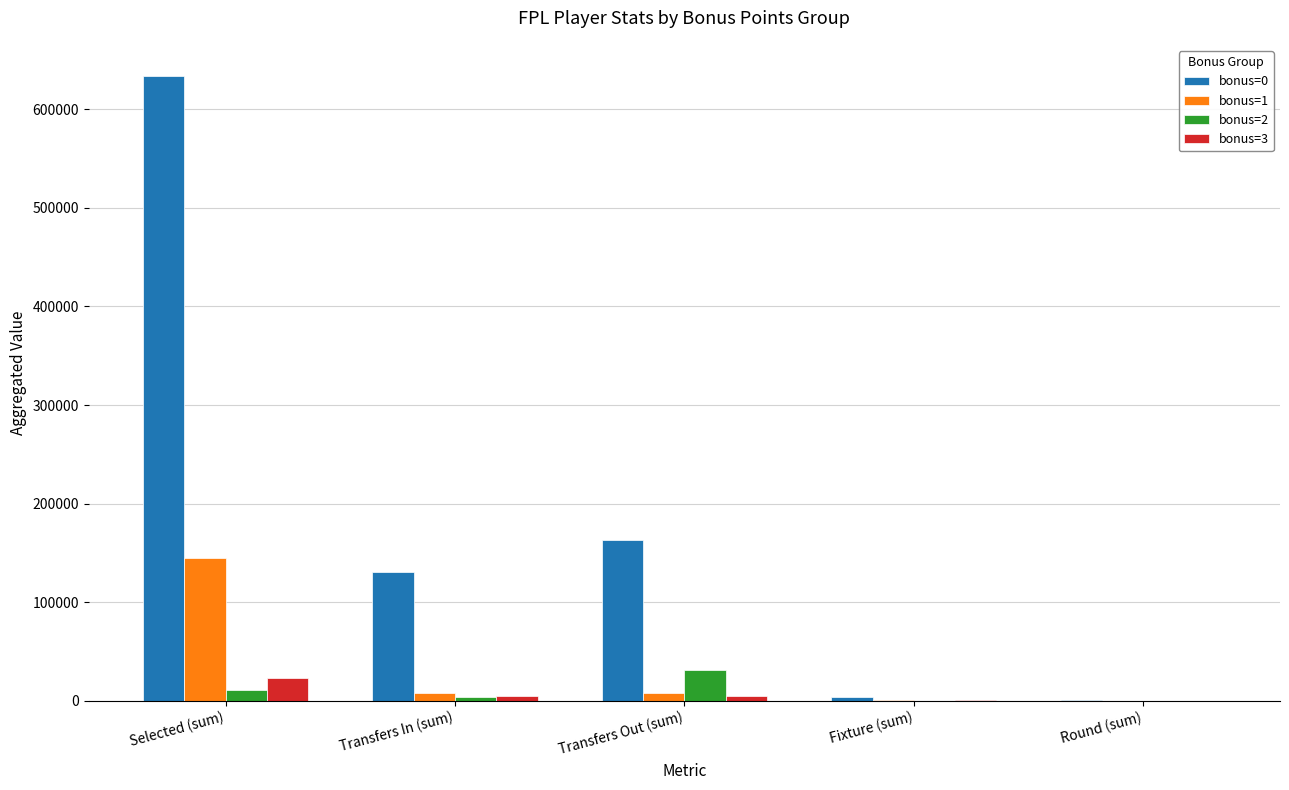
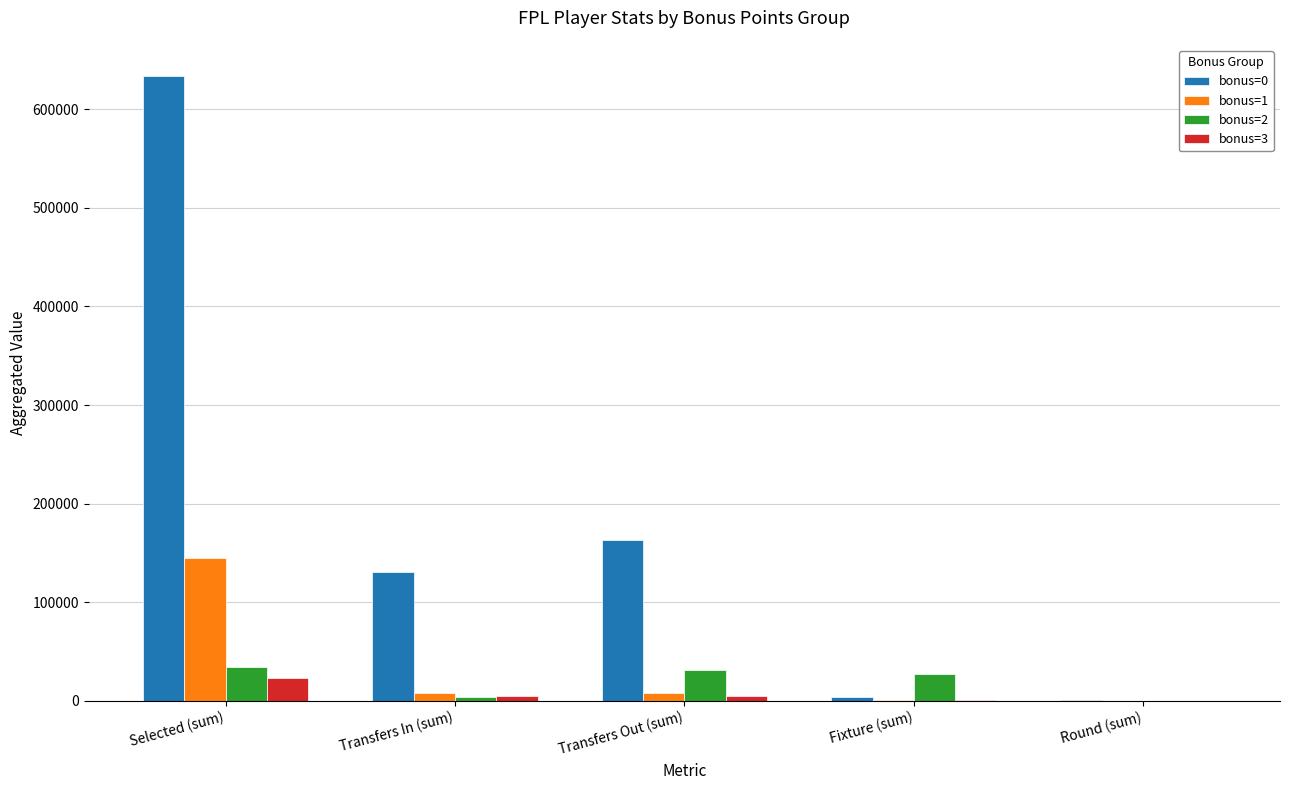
  {
    "bonus=0": {
      "Selected (sum)": 630000,
      "Transfers In (sum)": 130000,
      "Transfers Out (sum)": 160000,
      "Fixture (sum)": 0
    },
    "bonus=1": {
      "Selected (sum)": 140000,
      "Transfers In (sum)": 10000,
      "Transfers Out (sum)": 10000
    },
    "bonus=2": {
-     "Selected (sum)": 10000,
+     "Selected (sum)": 30000,
      "Transfers In (sum)": 0,
      "Transfers Out (sum)": 30000,
-     "Fixture (sum)": 0
+     "Fixture (sum)": 30000
    },
    "bonus=3": {
      "Selected (sum)": 20000,
      "Transfers In (sum)": 0,
      "Transfers Out (sum)": 0
    }
  }
